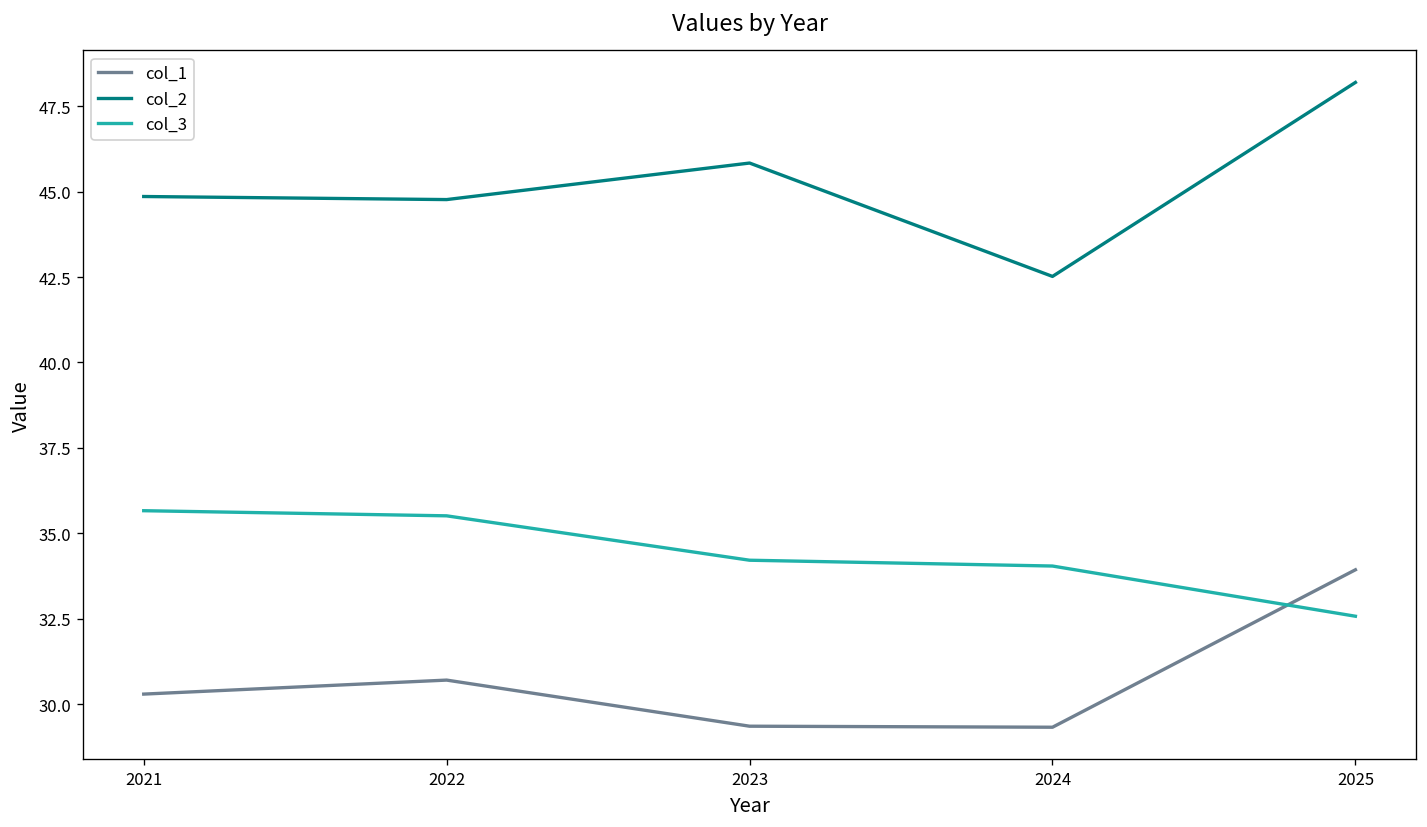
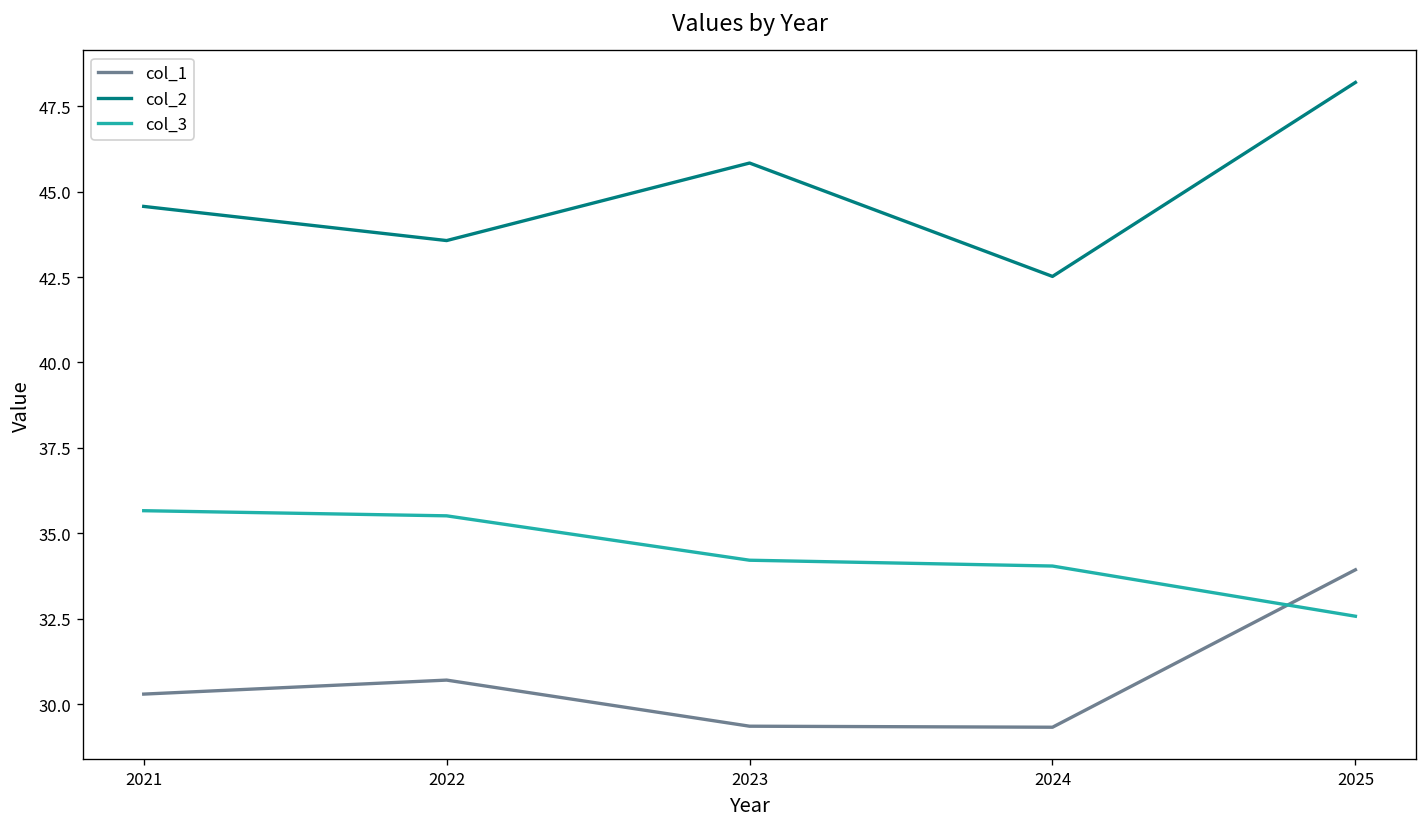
  {
    "col_1": {
      "2021": 30.3,
      "2022": 30.7,
      "2023": 29.4,
      "2024": 29.3,
      "2025": 33.9
    },
    "col_2": {
-     "2021": 44.9,
-     "2022": 44.8,
+     "2021": 44.6,
+     "2022": 43.6,
      "2023": 45.8,
      "2024": 42.5,
      "2025": 48.2
    },
    "col_3": {
      "2021": 35.7,
      "2022": 35.5,
      "2023": 34.2,
      "2024": 34.0,
      "2025": 32.6
    }
  }
